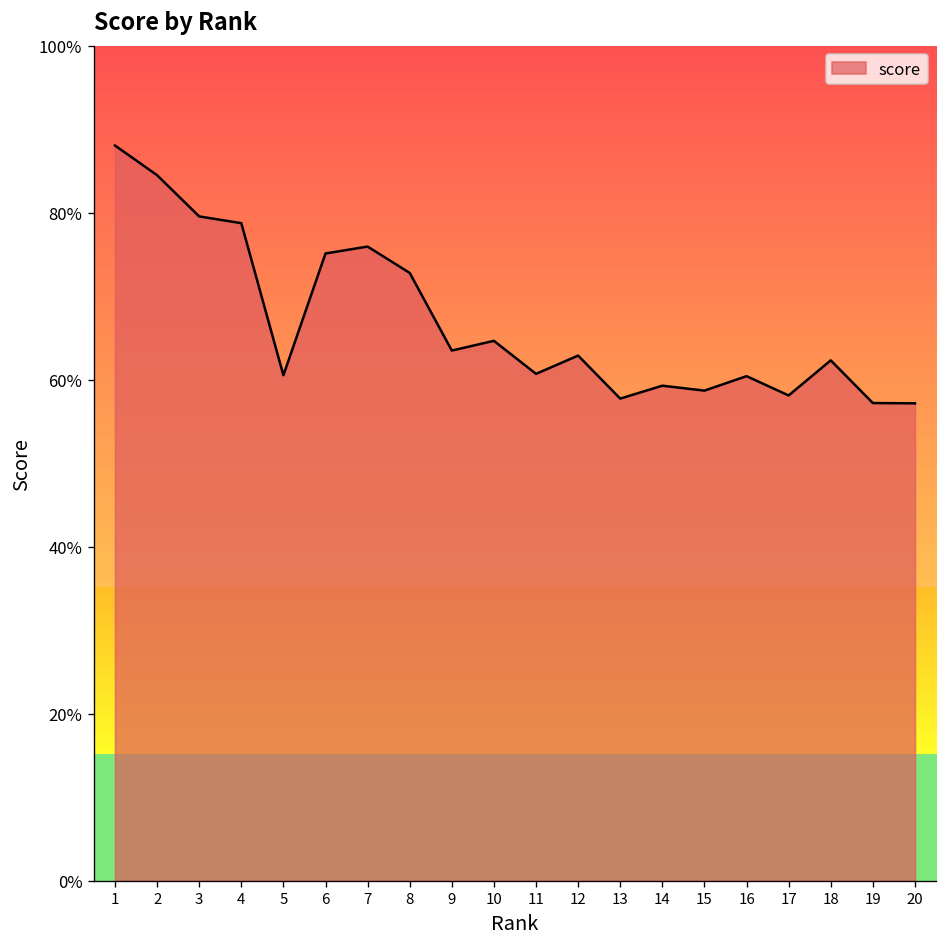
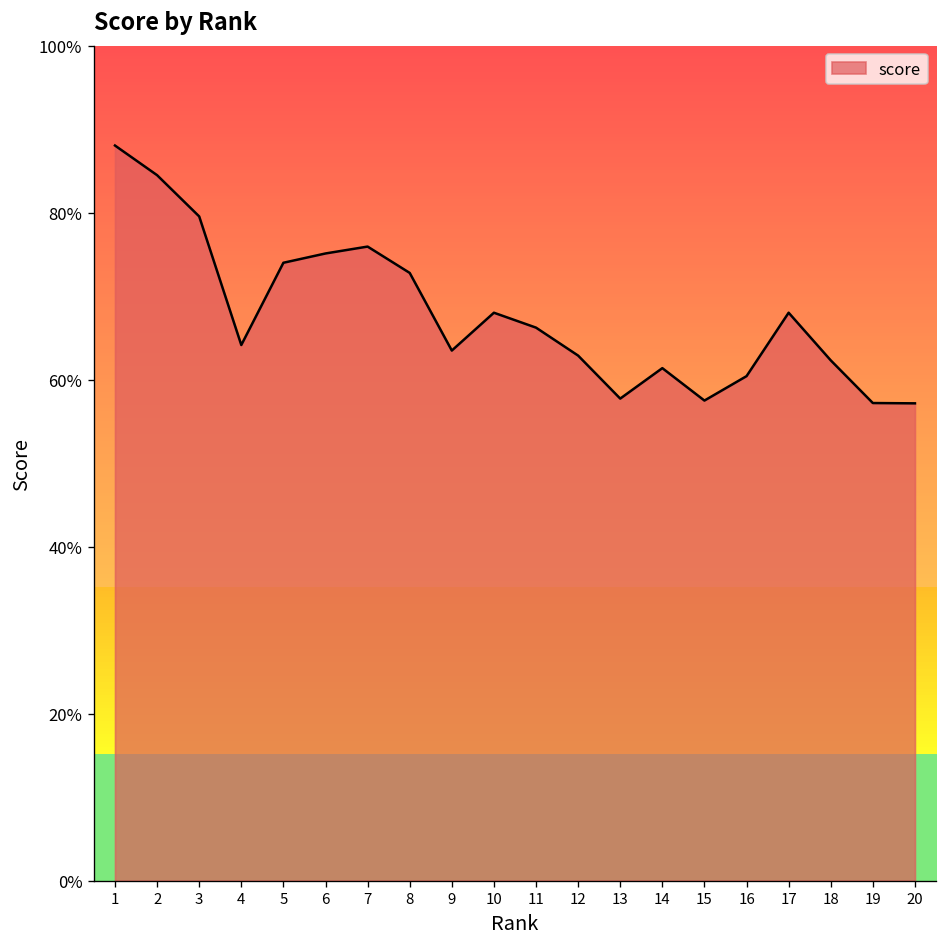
  {
    "1": "88%",
    "2": "84%",
    "3": "80%",
-   "4": "79%",
-   "5": "61%",
+   "4": "64%",
+   "5": "74%",
    "6": "75%",
    "7": "76%",
    "8": "73%",
    "9": "63%",
-   "10": "65%",
-   "11": "61%",
+   "10": "68%",
+   "11": "66%",
    "12": "63%",
    "13": "58%",
-   "14": "59%",
-   "15": "59%",
+   "14": "61%",
+   "15": "57%",
    "16": "60%",
-   "17": "58%",
+   "17": "68%",
    "18": "62%",
    "19": "57%",
    "20": "57%"
  }
